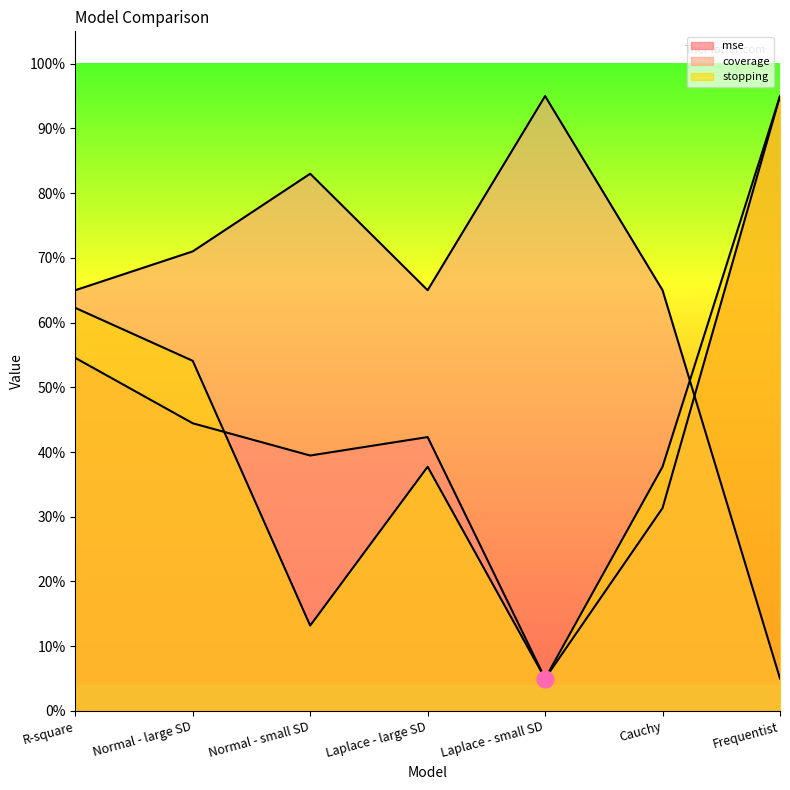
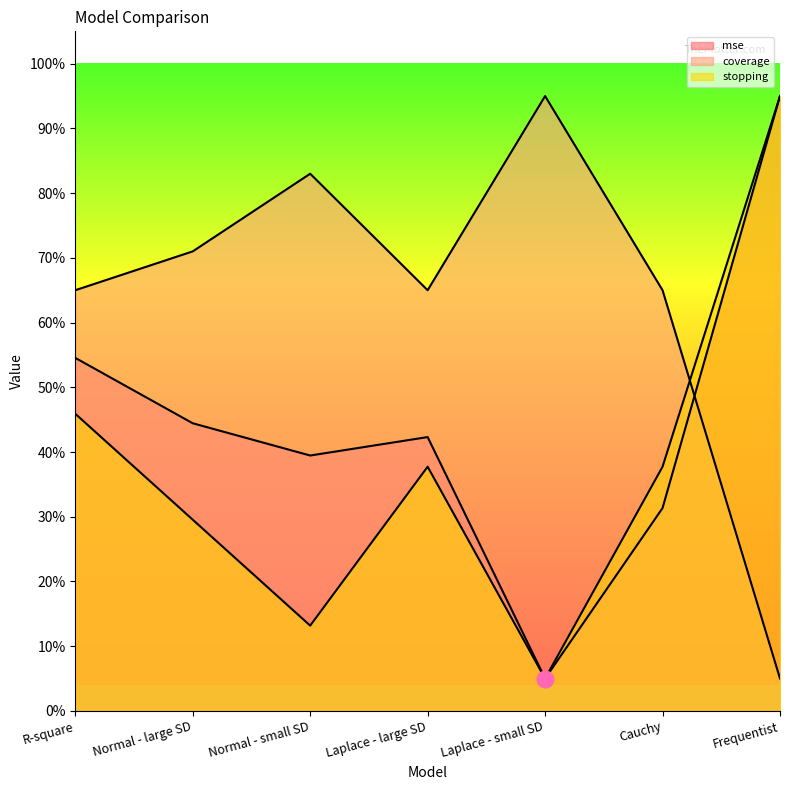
  {
    "stopping": {
-     "R-square": "62%",
-     "Normal - large SD": "54%",
+     "R-square": "46%",
+     "Normal - large SD": "30%",
      "Normal - small SD": "13%",
      "Laplace - large SD": "38%",
      "Cauchy": "38%"
    }
  }
